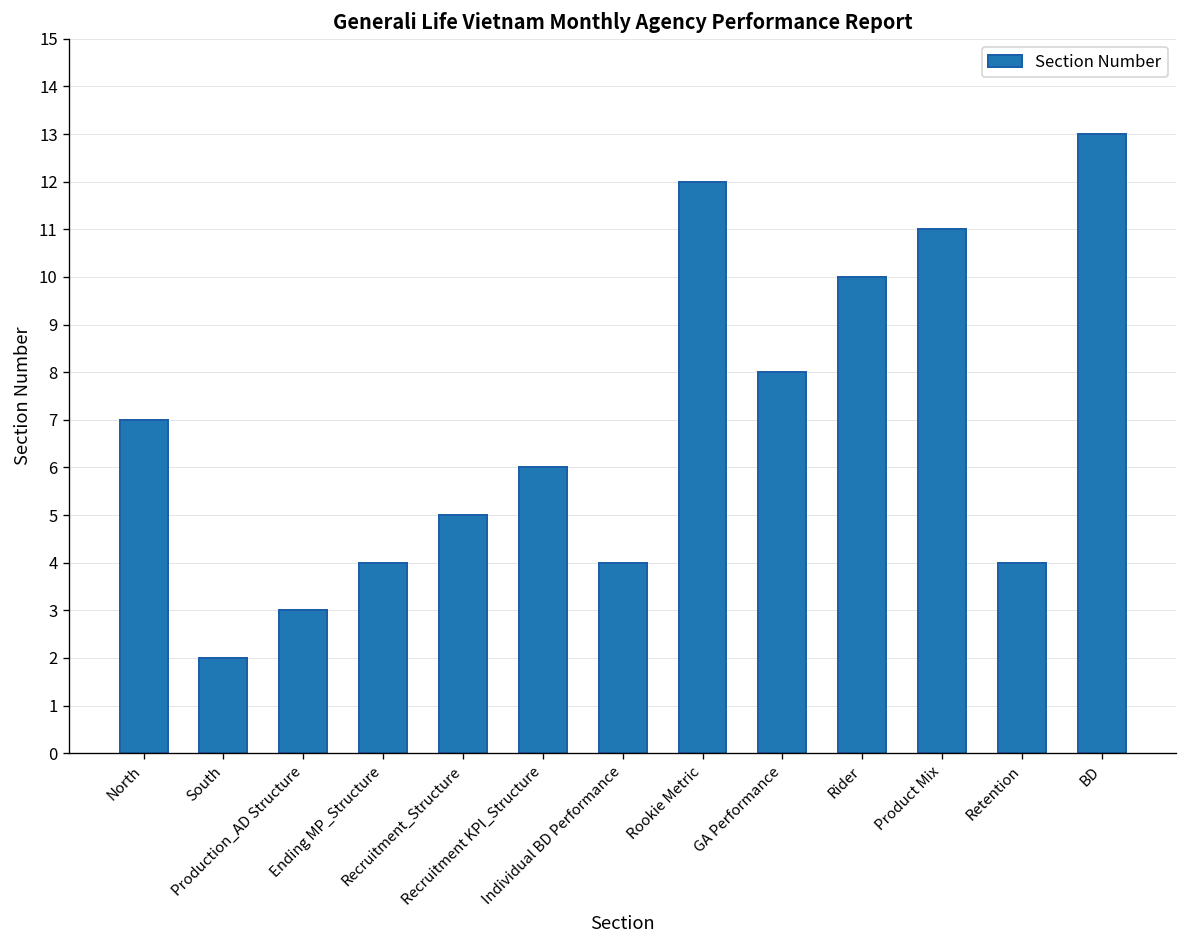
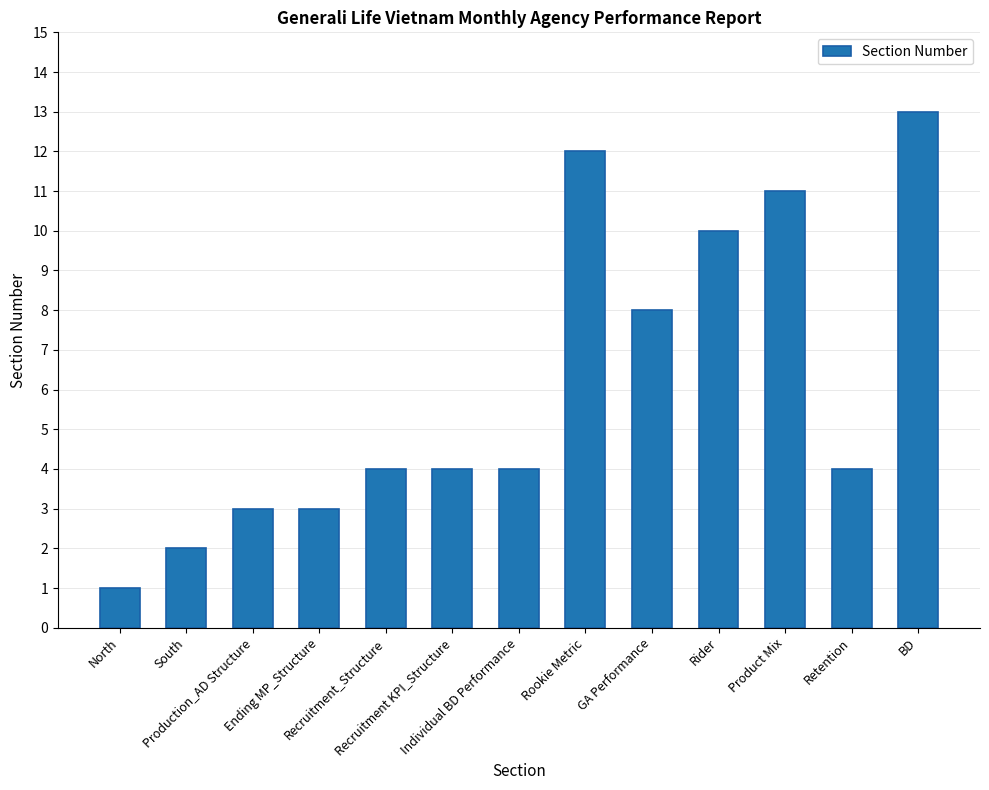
  {
-   "North": 7,
+   "North": 1,
    "South": 2,
    "Production_AD Structure": 3,
-   "Ending MP_Structure": 4,
-   "Recruitment_Structure": 5,
-   "Recruitment KPI_Structure": 6,
+   "Ending MP_Structure": 3,
+   "Recruitment_Structure": 4,
+   "Recruitment KPI_Structure": 4,
    "Individual BD Performance": 4,
    "Rookie Metric": 12,
    "GA Performance": 8,
    "Rider": 10,
    "Product Mix": 11,
    "Retention": 4,
    "BD": 13
  }
